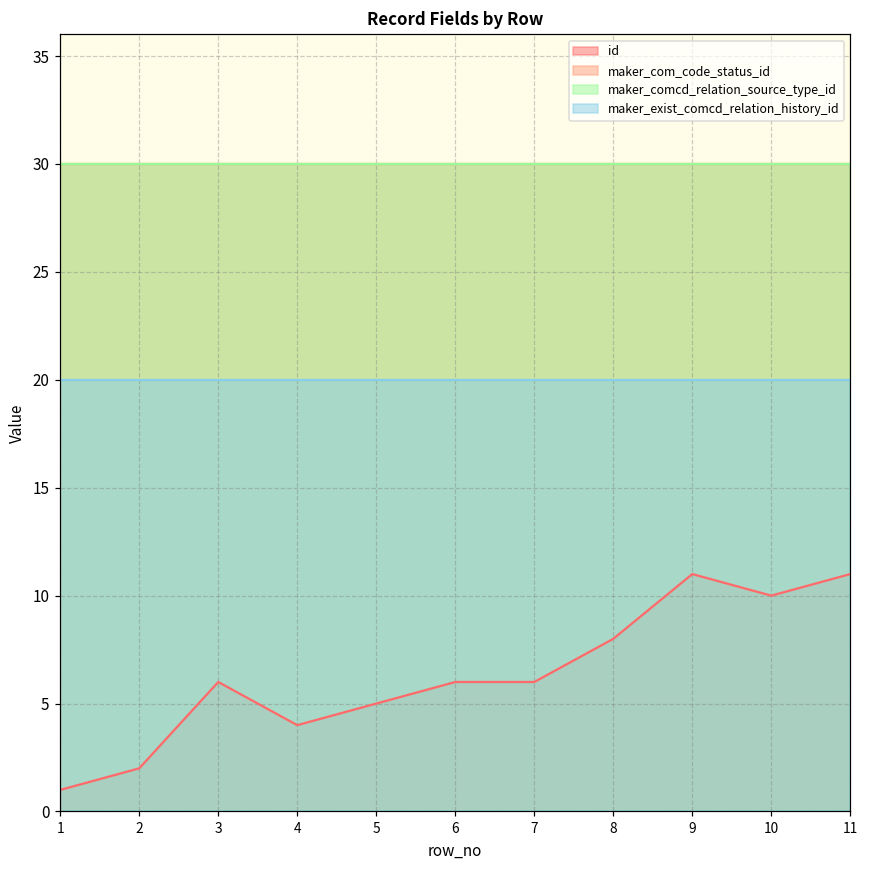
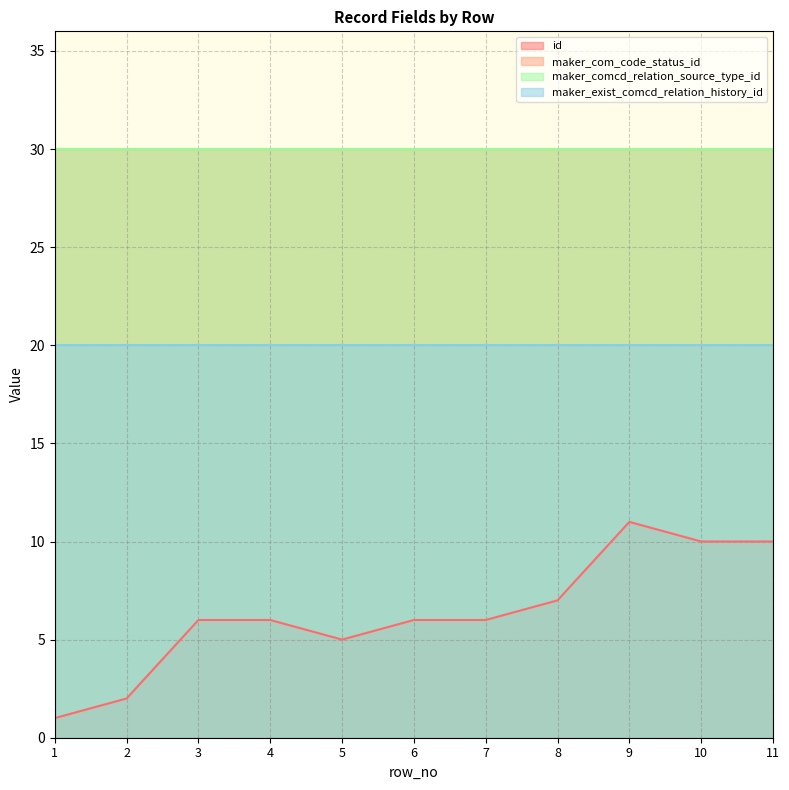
  {
    "id": {
      "1": 1,
      "2": 2,
      "3": 6,
-     "4": 4,
+     "4": 6,
      "5": 5,
      "6": 6,
      "7": 6,
-     "8": 8,
+     "8": 7,
      "9": 11,
      "10": 10,
-     "11": 11
+     "11": 10
    },
    "maker_comcd_relation_source_type_id": {
      "1": 30,
      "2": 30,
      "3": 30,
      "4": 30,
      "5": 30,
      "6": 30,
      "7": 30,
      "8": 30,
      "9": 30,
      "10": 30,
      "11": 30
    },
    "maker_exist_comcd_relation_history_id": {
      "1": 20,
      "2": 20,
      "3": 20,
      "4": 20,
      "5": 20,
      "6": 20,
      "7": 20,
      "8": 20,
      "9": 20,
      "10": 20,
      "11": 20
    }
  }
